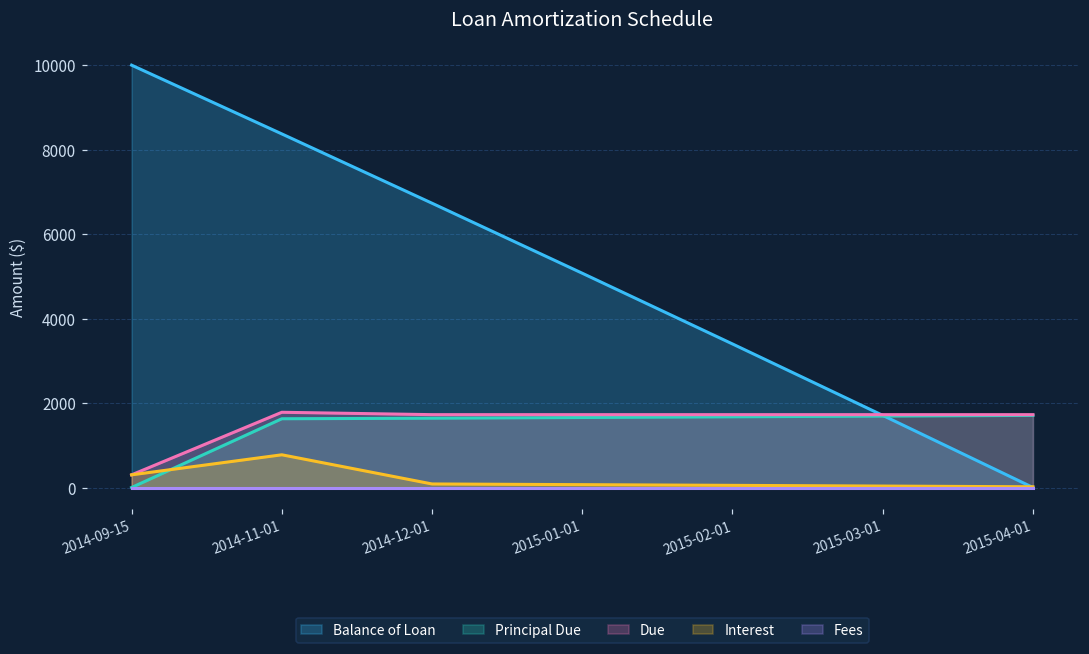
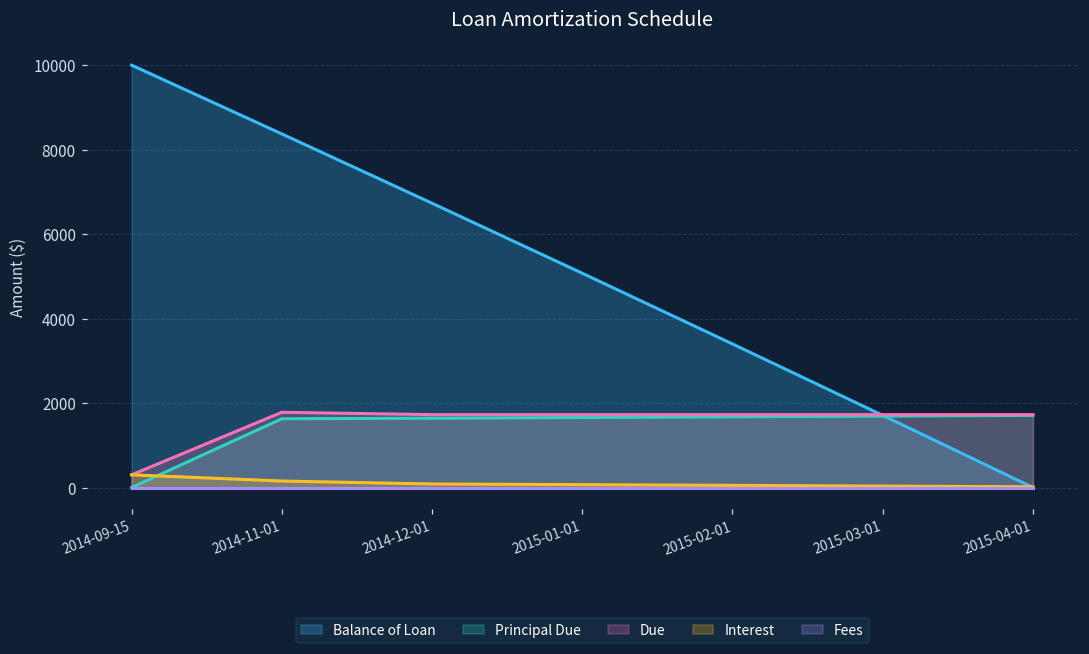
  {
    "Interest": {
-     "2014-11-01": 800,
+     "2014-11-01": 200,
      "2014-12-01": 100,
      "2015-01-01": 100
    }
  }
